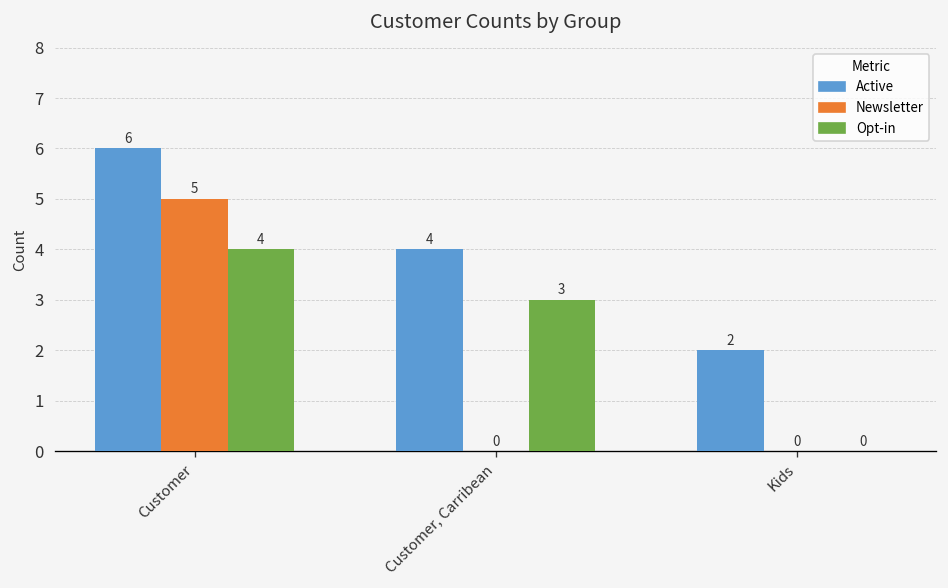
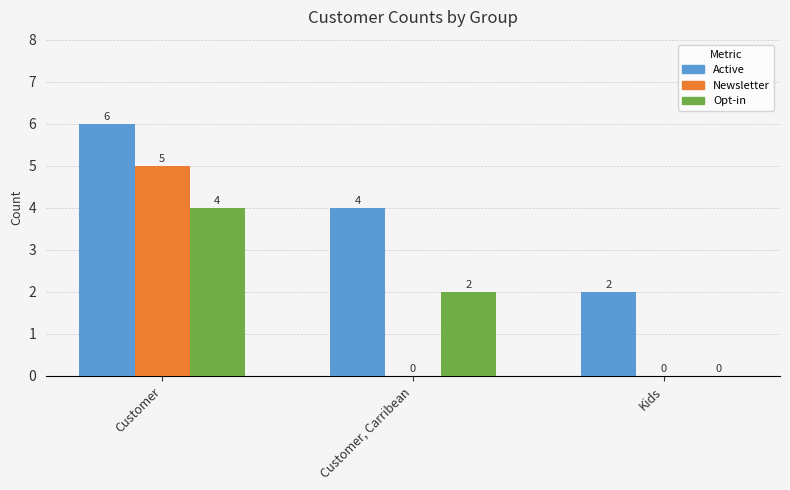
  {
    "Active": {
      "Customer": 6,
      "Customer, Carribean": 4,
      "Kids": 2
    },
    "Newsletter": {
      "Customer": 5,
      "Customer, Carribean": 0,
      "Kids": 0
    },
    "Opt-in": {
      "Customer": 4,
-     "Customer, Carribean": 3,
+     "Customer, Carribean": 2,
      "Kids": 0
    }
  }
